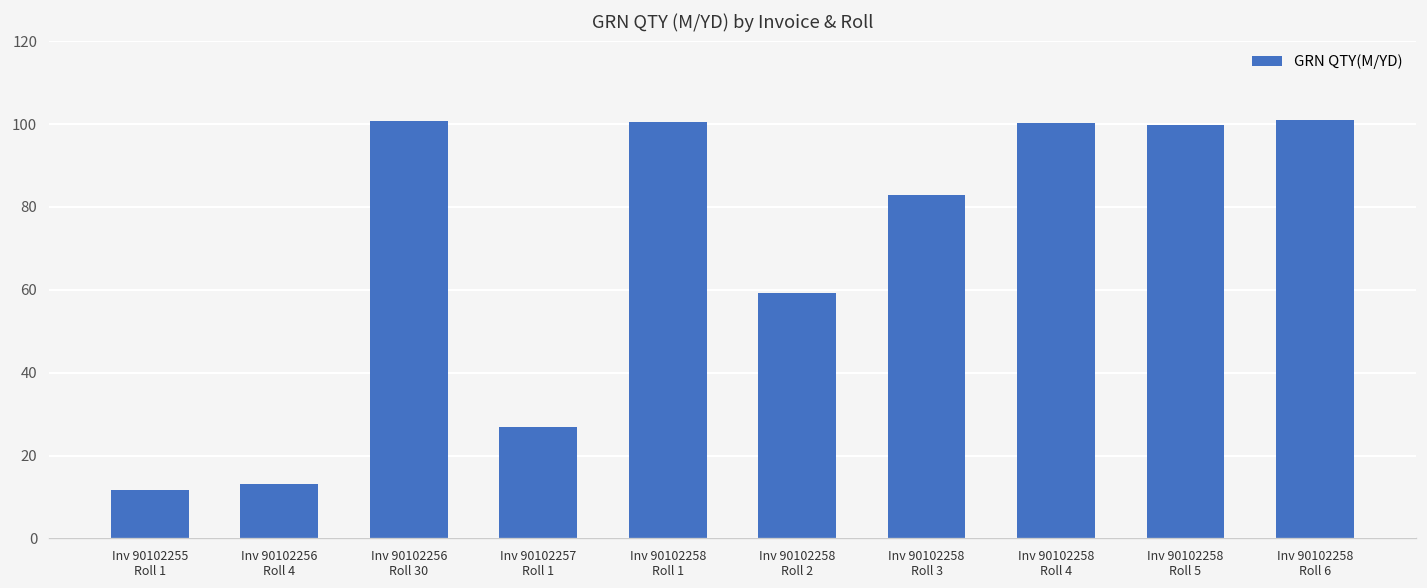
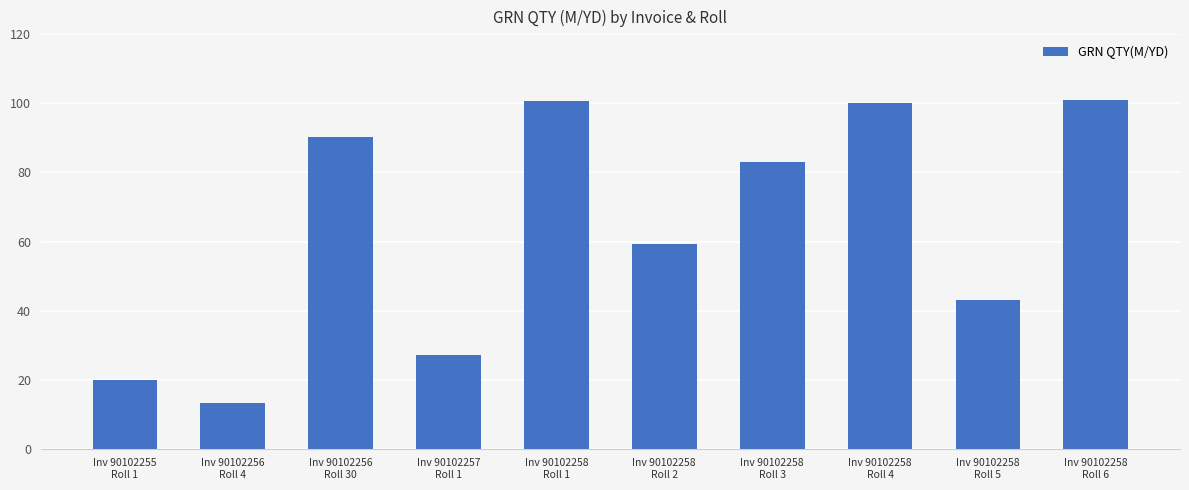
  {
-   "Inv 90102255 Roll 1": 12,
+   "Inv 90102255 Roll 1": 20,
    "Inv 90102256 Roll 4": 13,
-   "Inv 90102256 Roll 30": 101,
+   "Inv 90102256 Roll 30": 90,
    "Inv 90102257 Roll 1": 27,
    "Inv 90102258 Roll 1": 101,
    "Inv 90102258 Roll 2": 59,
    "Inv 90102258 Roll 3": 83,
    "Inv 90102258 Roll 4": 100,
-   "Inv 90102258 Roll 5": 100,
+   "Inv 90102258 Roll 5": 43,
    "Inv 90102258 Roll 6": 101
  }
